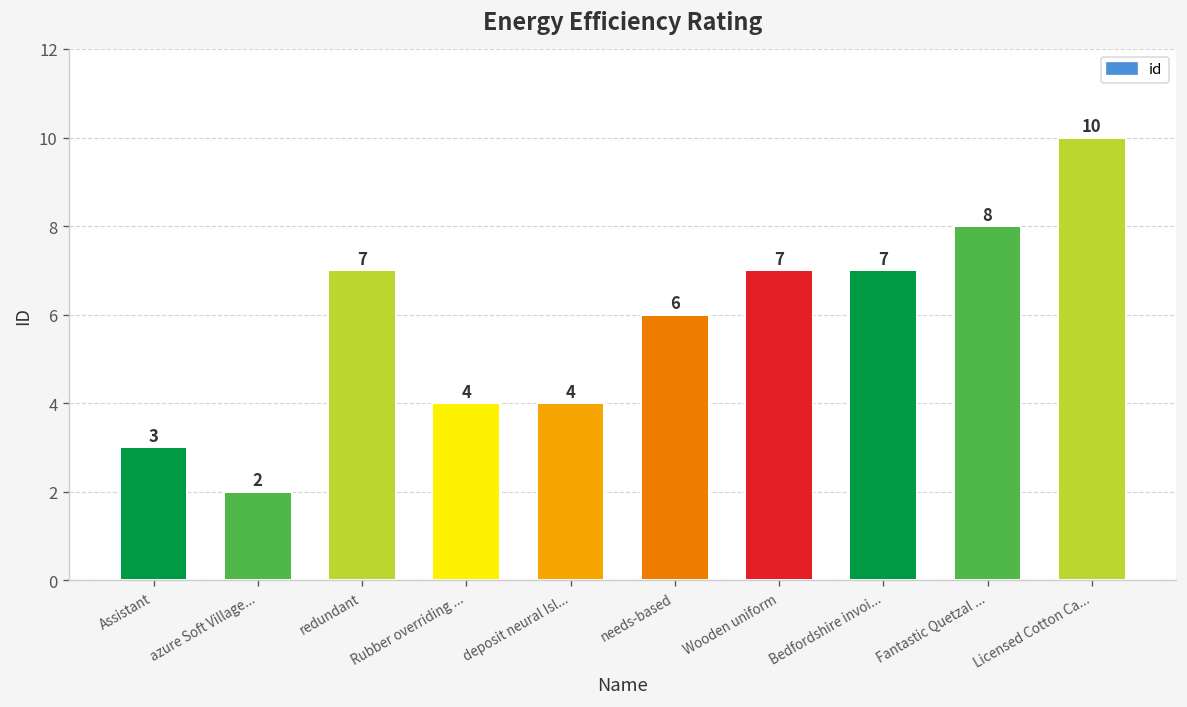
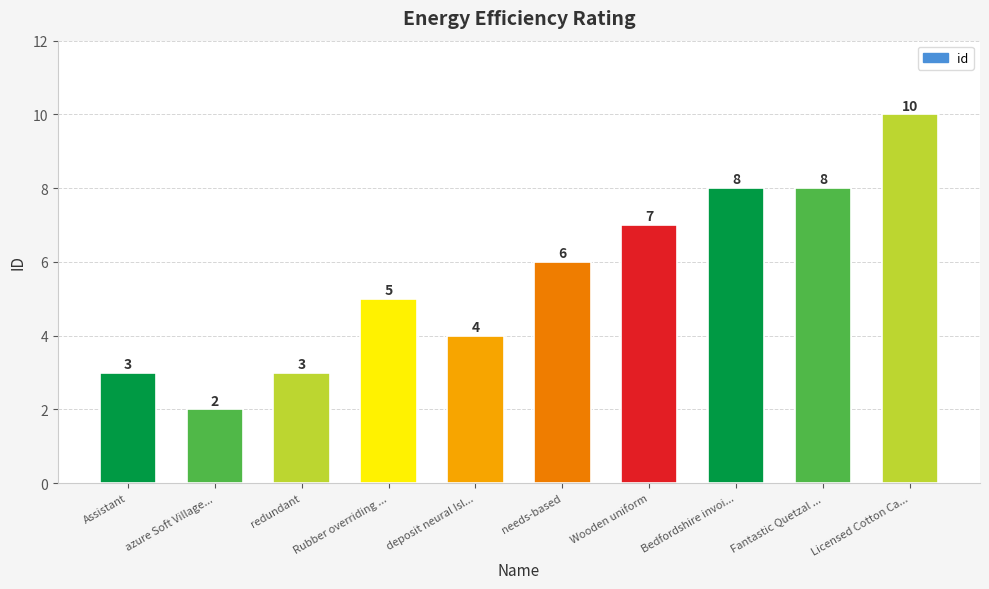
  {
    "Assistant": 3,
    "azure Soft Village...": 2,
-   "redundant": 7,
-   "Rubber overriding ...": 4,
+   "redundant": 3,
+   "Rubber overriding ...": 5,
    "deposit neural Isl...": 4,
    "needs-based": 6,
    "Wooden uniform": 7,
-   "Bedfordshire invoi...": 7,
+   "Bedfordshire invoi...": 8,
    "Fantastic Quetzal ...": 8,
    "Licensed Cotton Ca...": 10
  }
